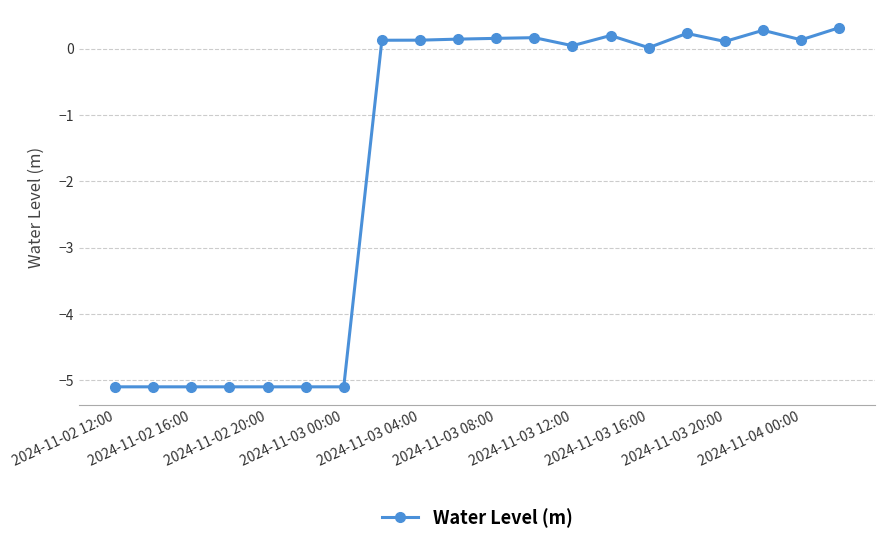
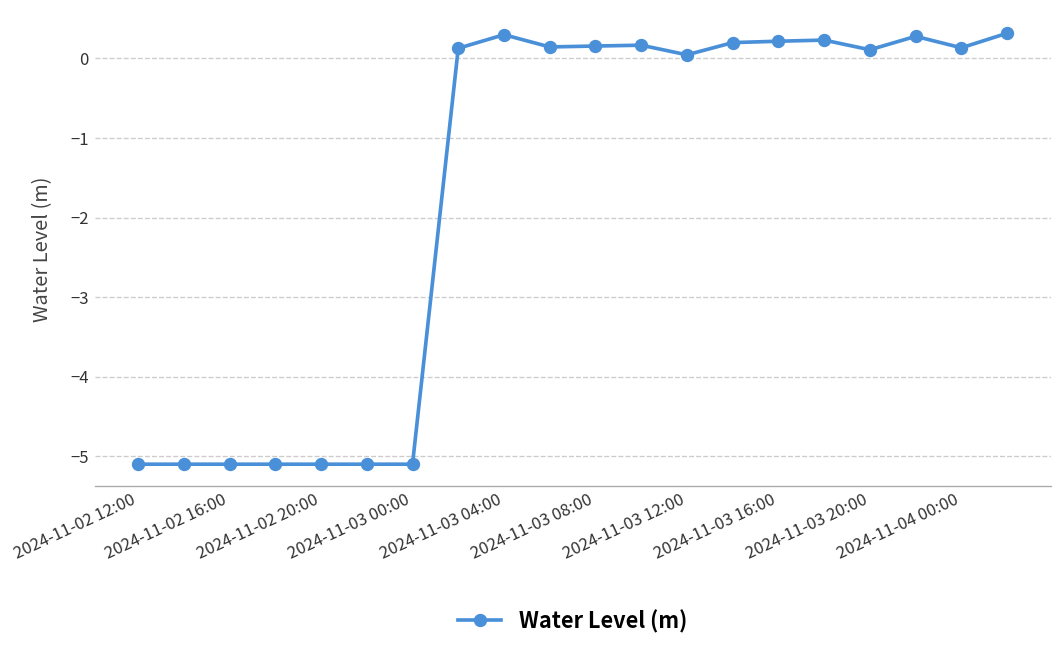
  {
    "2024-11-02 12:00": -5.1,
    "2024-11-02 16:00": -5.1,
    "2024-11-02 20:00": -5.1,
    "2024-11-03 00:00": -5.1,
-   "2024-11-03 04:00": 0.1,
+   "2024-11-03 04:00": 0.3,
    "2024-11-03 08:00": 0.2,
    "2024-11-03 12:00": 0.0,
-   "2024-11-03 16:00": 0.0,
+   "2024-11-03 16:00": 0.2,
    "2024-11-03 20:00": 0.1,
    "2024-11-04 00:00": 0.1
  }
